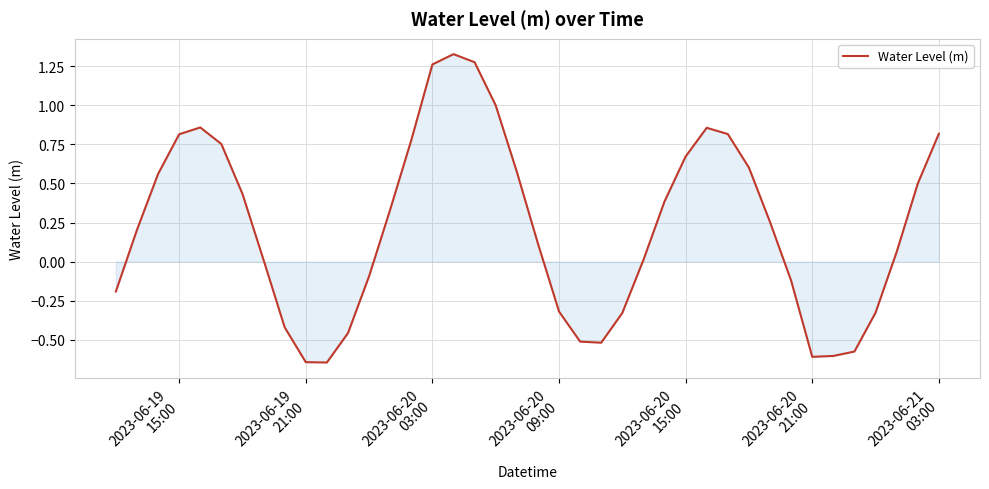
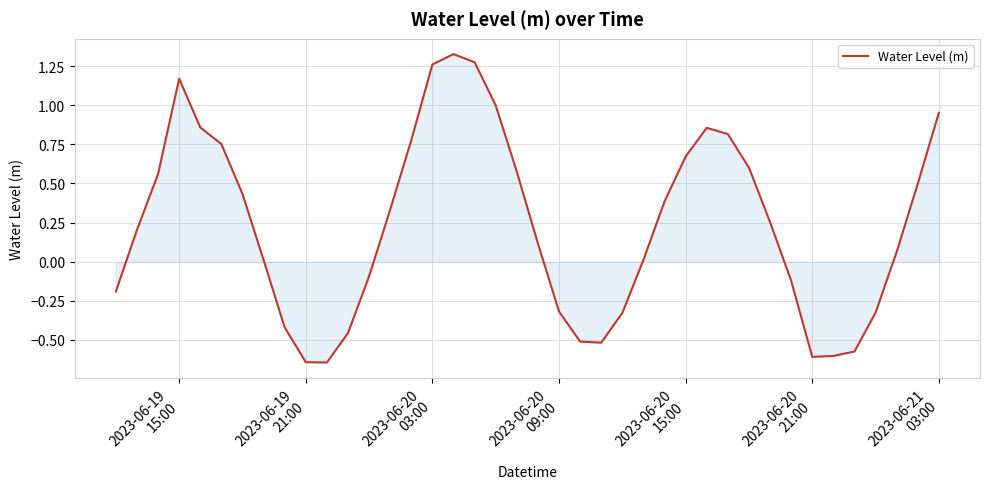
  {
    "Water Level (m)": {
-     "2023-06-19 15:00": 0.81,
+     "2023-06-19 15:00": 1.17,
      "2023-06-19 21:00": -0.64,
      "2023-06-20 09:00": -0.32,
      "2023-06-20 21:00": -0.61,
-     "2023-06-21 03:00": 0.82
+     "2023-06-21 03:00": 0.95
    }
  }
